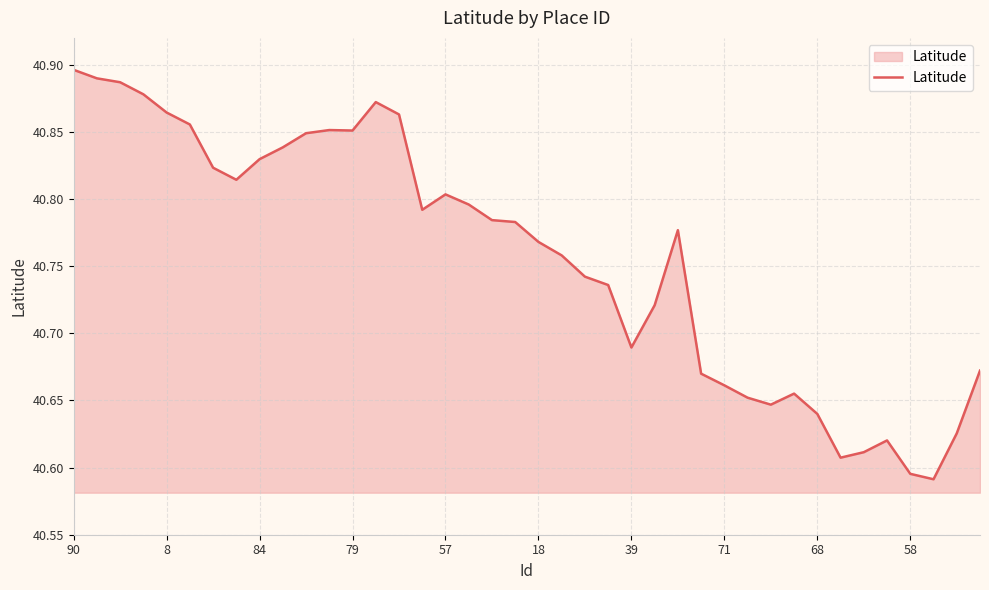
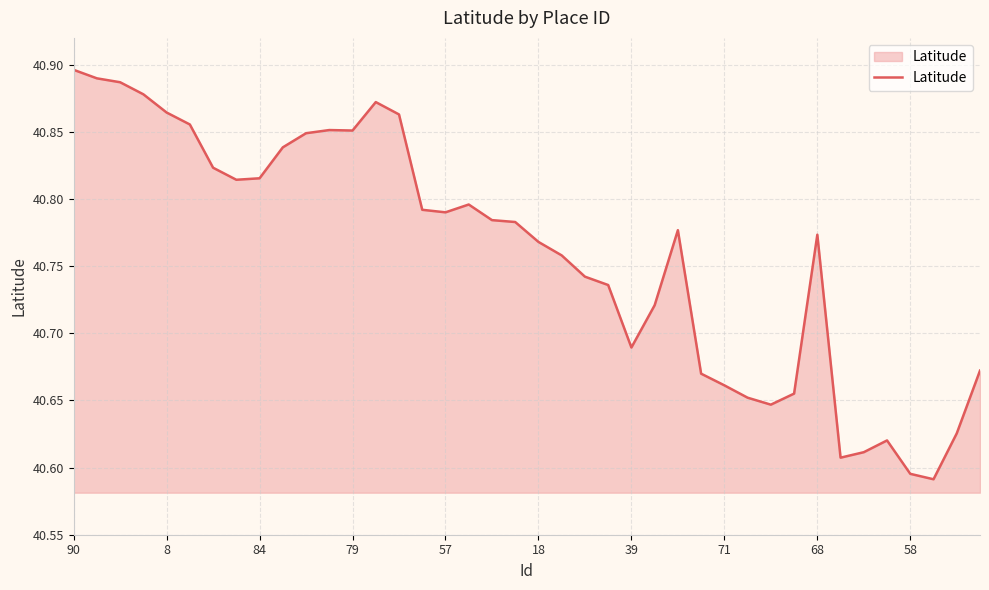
  {
    "90": 40.896,
    "8": 40.864,
-   "84": 40.830,
+   "84": 40.815,
    "79": 40.851,
-   "57": 40.803,
+   "57": 40.790,
    "71": 40.661,
-   "68": 40.640,
+   "68": 40.773,
    "58": 40.595
  }
